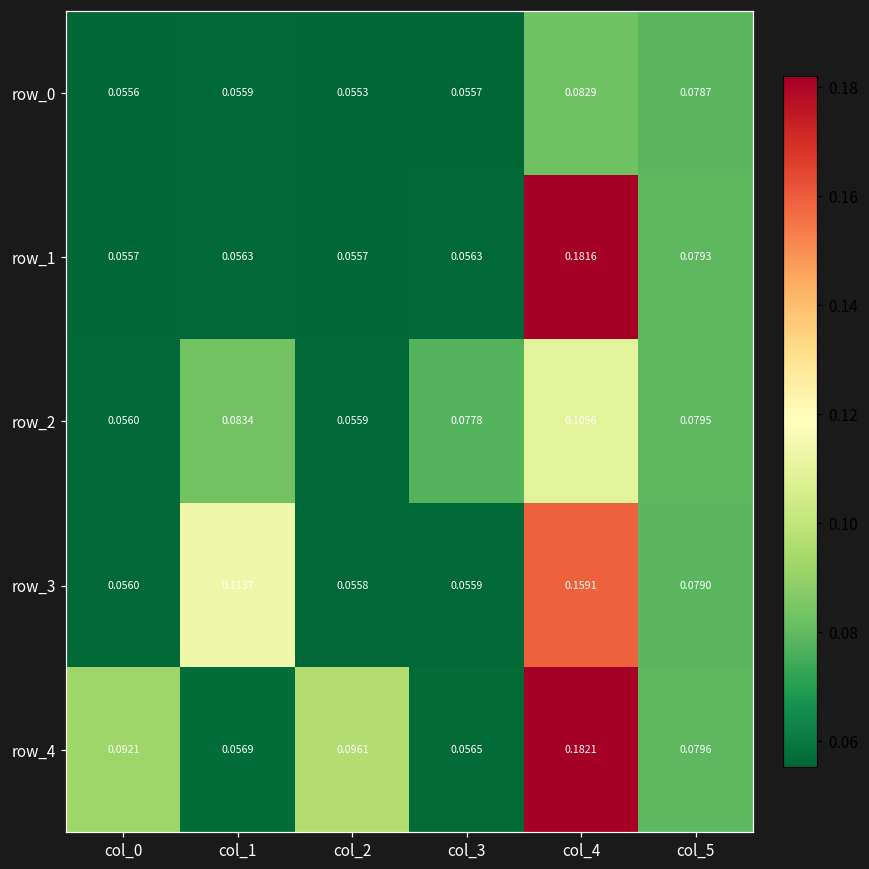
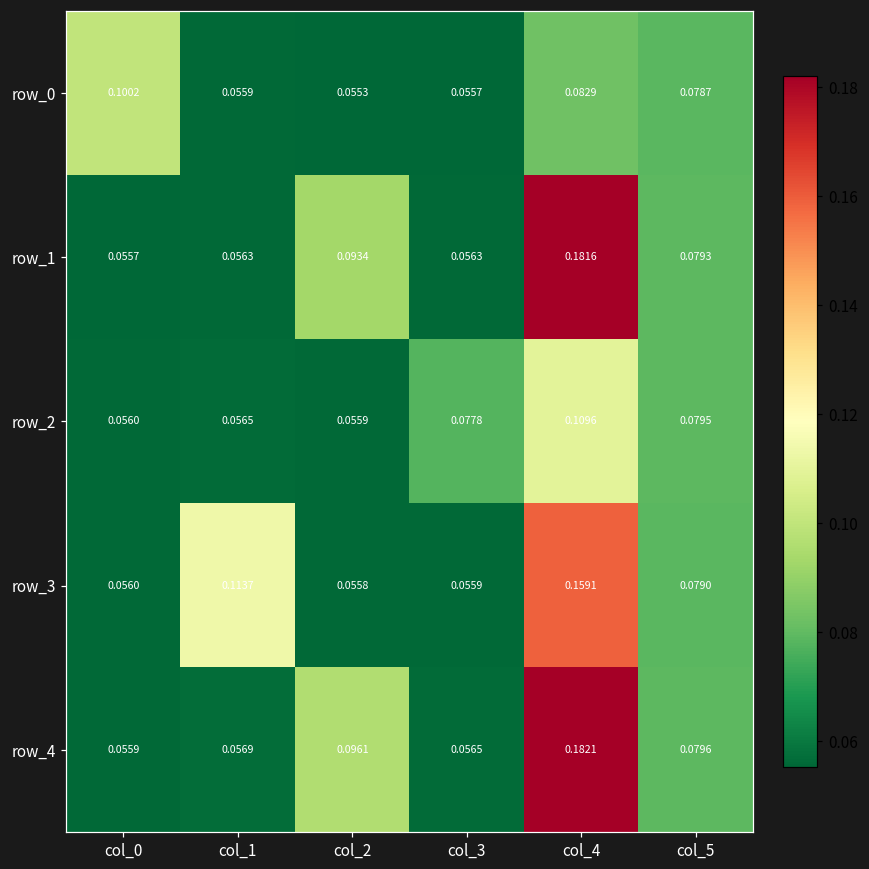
  {
    "row_0": {
-     "col_0": 0.0556,
+     "col_0": 0.1002,
      "col_1": 0.0559,
      "col_2": 0.0553,
      "col_3": 0.0557,
      "col_4": 0.0829,
      "col_5": 0.0787
    },
    "row_1": {
      "col_0": 0.0557,
      "col_1": 0.0563,
-     "col_2": 0.0557,
+     "col_2": 0.0934,
      "col_3": 0.0563,
      "col_4": 0.1816,
      "col_5": 0.0793
    },
    "row_2": {
      "col_0": 0.0560,
-     "col_1": 0.0834,
+     "col_1": 0.0565,
      "col_2": 0.0559,
      "col_3": 0.0778,
      "col_4": 0.1096,
      "col_5": 0.0795
    },
    "row_3": {
      "col_0": 0.0560,
      "col_1": 0.1137,
      "col_2": 0.0558,
      "col_3": 0.0559,
      "col_4": 0.1591,
      "col_5": 0.0790
    },
    "row_4": {
-     "col_0": 0.0921,
+     "col_0": 0.0559,
      "col_1": 0.0569,
      "col_2": 0.0961,
      "col_3": 0.0565,
      "col_4": 0.1821,
      "col_5": 0.0796
    }
  }
